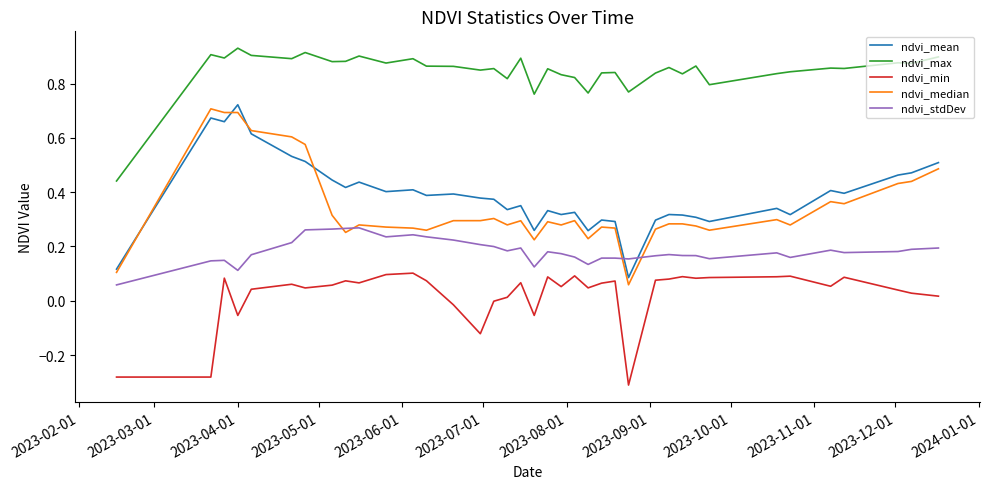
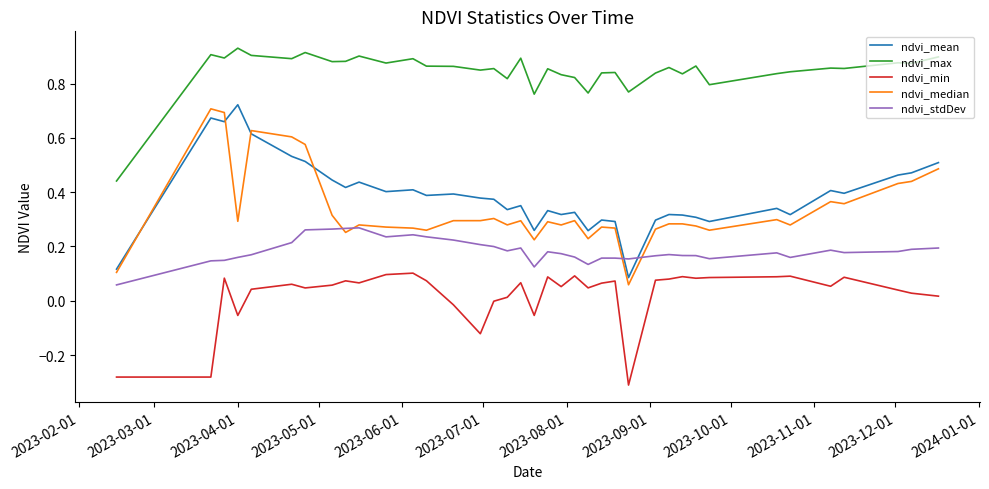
  {
    "ndvi_mean": {
      "2023-04-01": 0.72
    },
    "ndvi_max": {
      "2023-04-01": 0.93
    },
    "ndvi_min": {
      "2023-04-01": -0.05
    },
    "ndvi_median": {
-     "2023-04-01": 0.69
+     "2023-04-01": 0.29
    },
    "ndvi_stdDev": {
-     "2023-04-01": 0.11
+     "2023-04-01": 0.16
    }
  }
